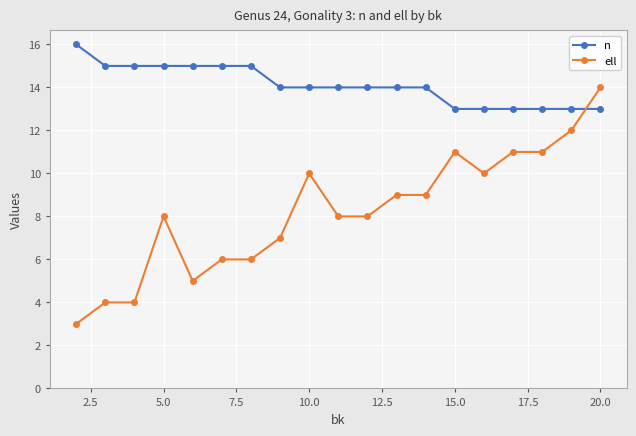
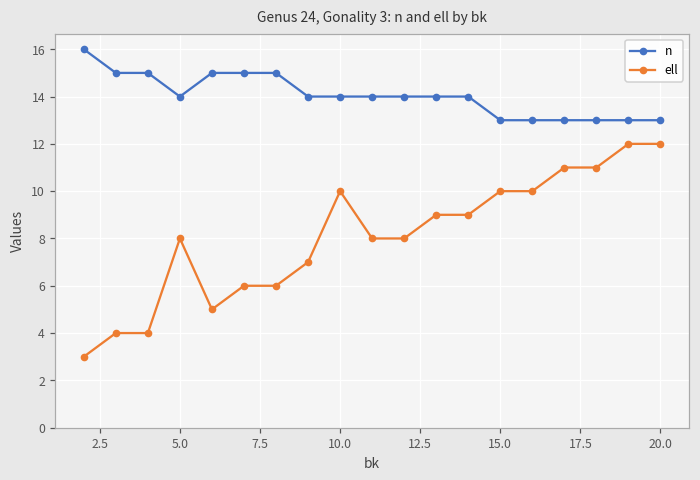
  {
    "n": {
-     "5.0": 15,
+     "5.0": 14,
      "10.0": 14,
      "15.0": 13,
      "20.0": 13
    },
    "ell": {
      "5.0": 8,
      "10.0": 10,
-     "15.0": 11,
-     "20.0": 14
+     "15.0": 10,
+     "20.0": 12
    }
  }
